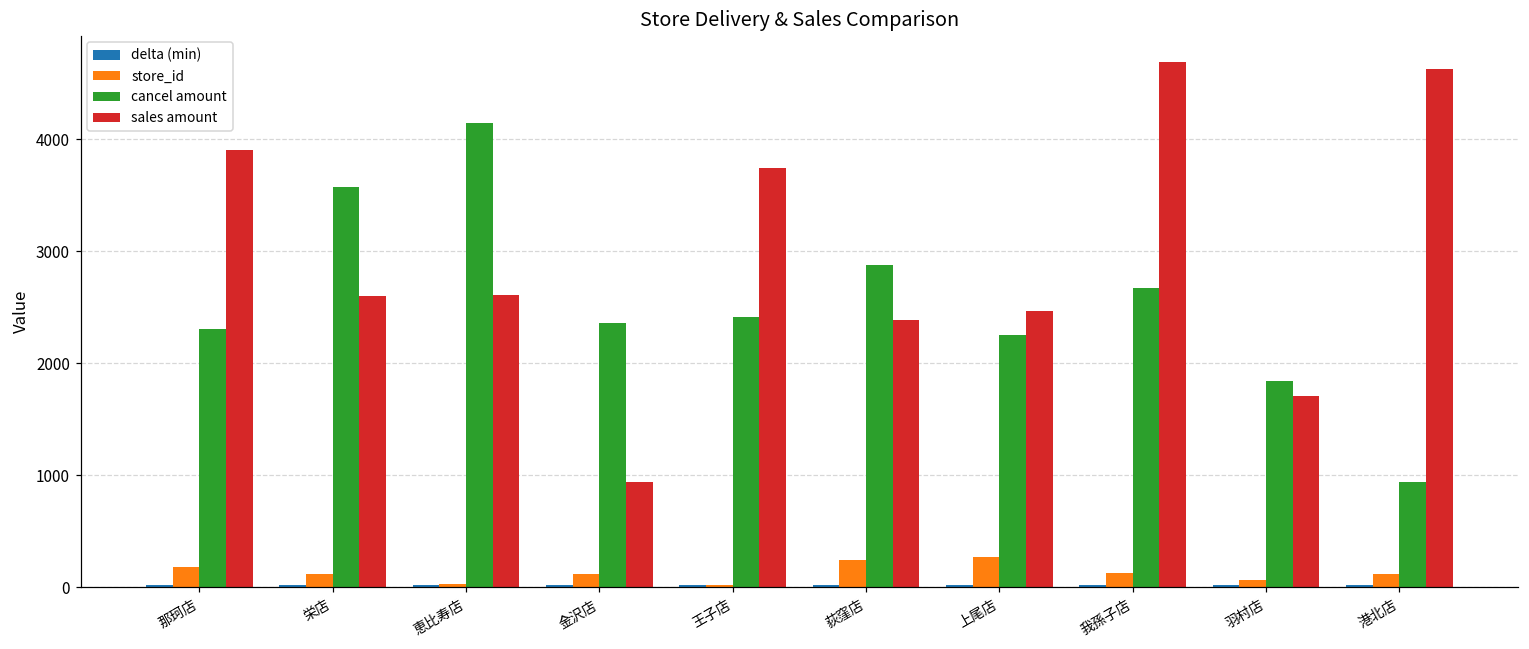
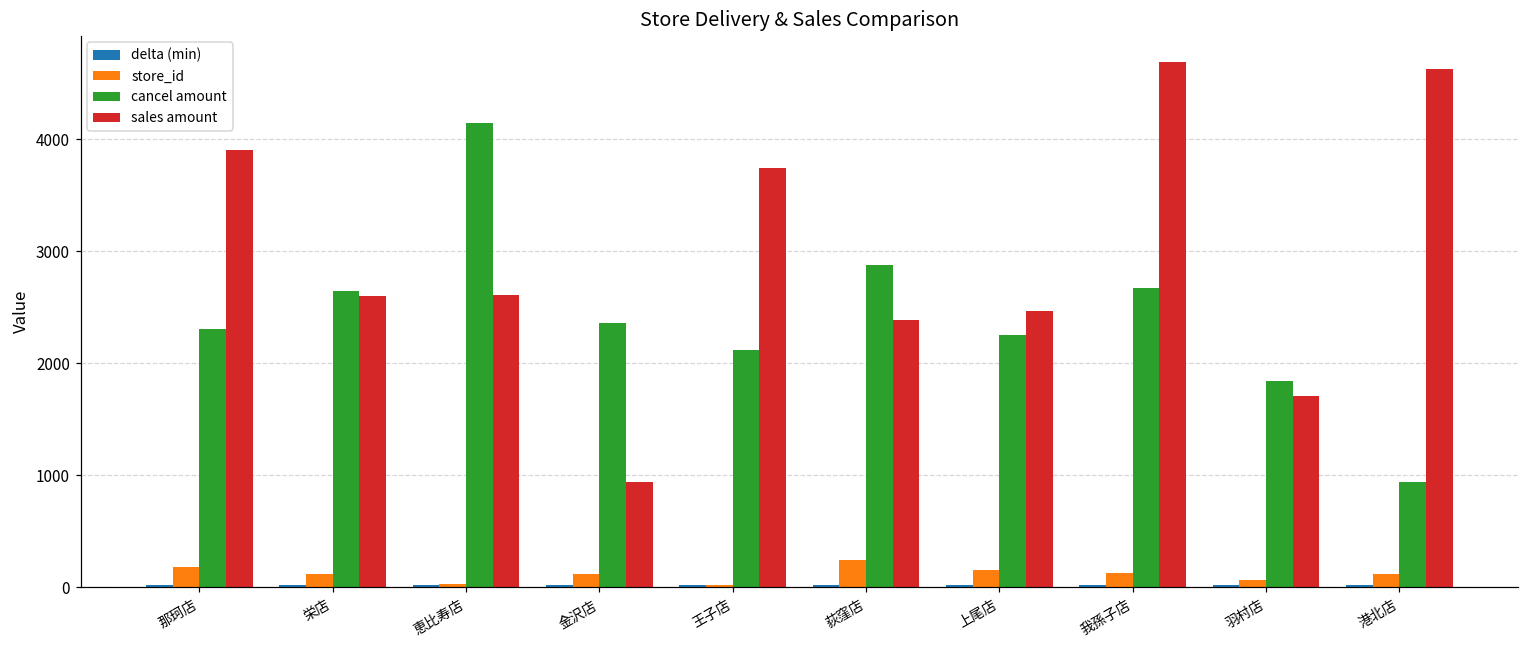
  {
    "store_id": {
      "那珂店": 180,
      "栄店": 120,
      "恵比寿店": 30,
      "金沢店": 120,
      "荻窪店": 250,
-     "上尾店": 270,
+     "上尾店": 150,
      "我孫子店": 130,
      "羽村店": 70,
      "港北店": 120
    },
    "cancel amount": {
      "那珂店": 2310,
-     "栄店": 3580,
+     "栄店": 2650,
      "恵比寿店": 4140,
      "金沢店": 2360,
-     "王子店": 2420,
+     "王子店": 2120,
      "荻窪店": 2880,
      "上尾店": 2250,
      "我孫子店": 2680,
      "羽村店": 1840,
      "港北店": 940
    },
    "sales amount": {
      "那珂店": 3900,
      "栄店": 2600,
      "恵比寿店": 2620,
      "金沢店": 940,
      "王子店": 3740,
      "荻窪店": 2390,
      "上尾店": 2470,
      "我孫子店": 4690,
      "羽村店": 1710,
      "港北店": 4620
    }
  }
